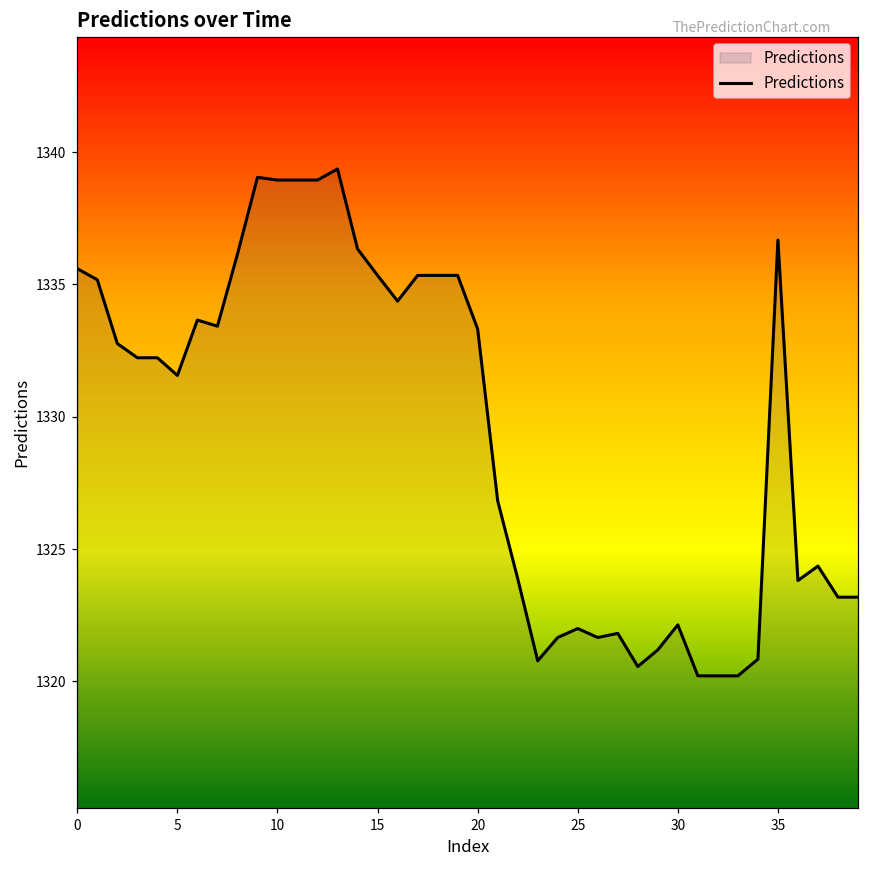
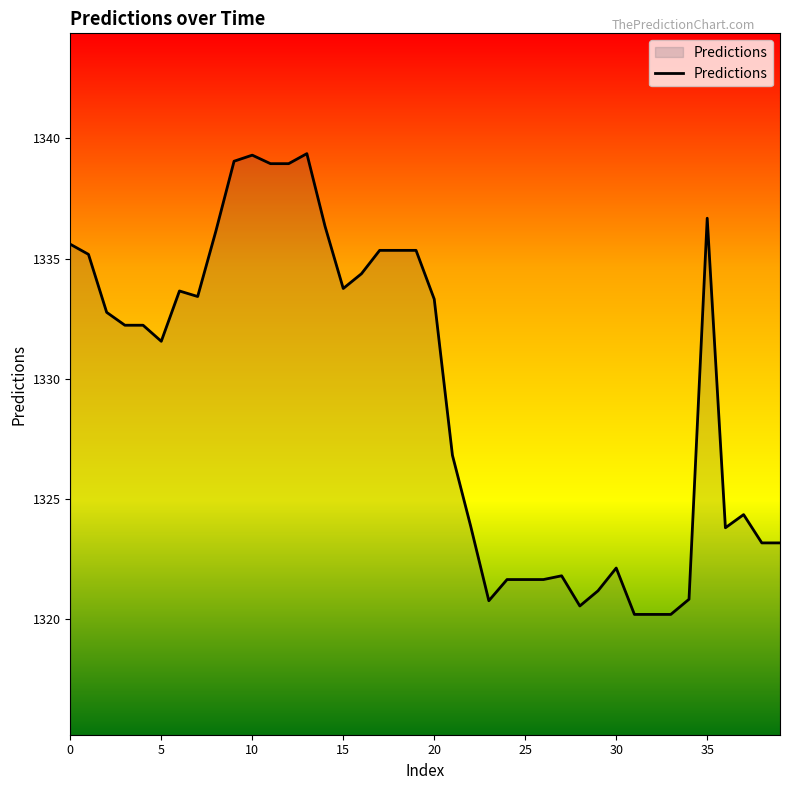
  {
    "0": 1335.6,
    "5": 1331.6,
-   "10": 1338.9,
-   "15": 1335.3,
+   "10": 1339.3,
+   "15": 1333.8,
    "20": 1333.3,
-   "25": 1322.0,
+   "25": 1321.7,
    "30": 1322.1,
    "35": 1336.7
  }
